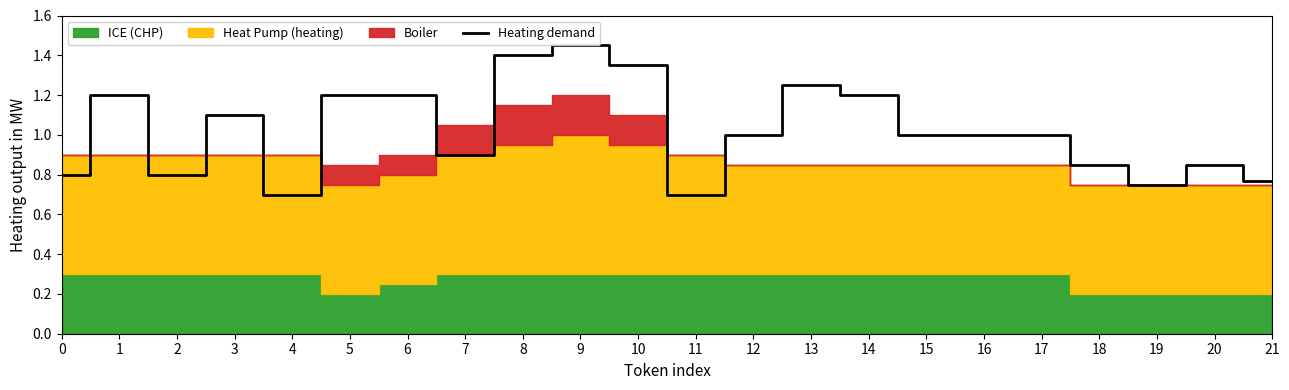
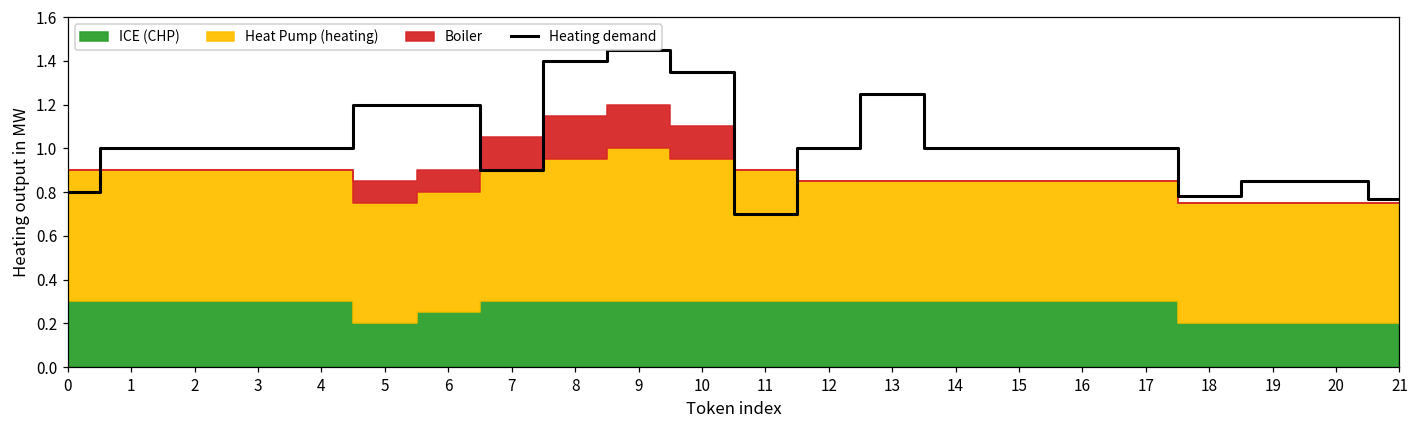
  {
    "Heating demand": {
      "0": 0.80,
-     "1": 1.2,
-     "2": 0.8,
-     "3": 1.1,
-     "4": 0.7,
+     "1": 1.0,
+     "2": 1.0,
+     "3": 1.0,
+     "4": 1.0,
      "5": 1.20,
      "6": 1.20,
      "7": 0.90,
      "8": 1.40,
      "9": 1.45,
      "10": 1.35,
      "11": 0.70,
      "12": 1.00,
      "13": 1.25,
-     "14": 1.2,
+     "14": 1.0,
      "15": 1.00,
      "16": 1.00,
      "17": 1.00,
-     "18": 0.85,
-     "19": 0.75,
+     "18": 0.78,
+     "19": 0.85,
      "20": 0.85,
      "21": 0.77
    }
  }
